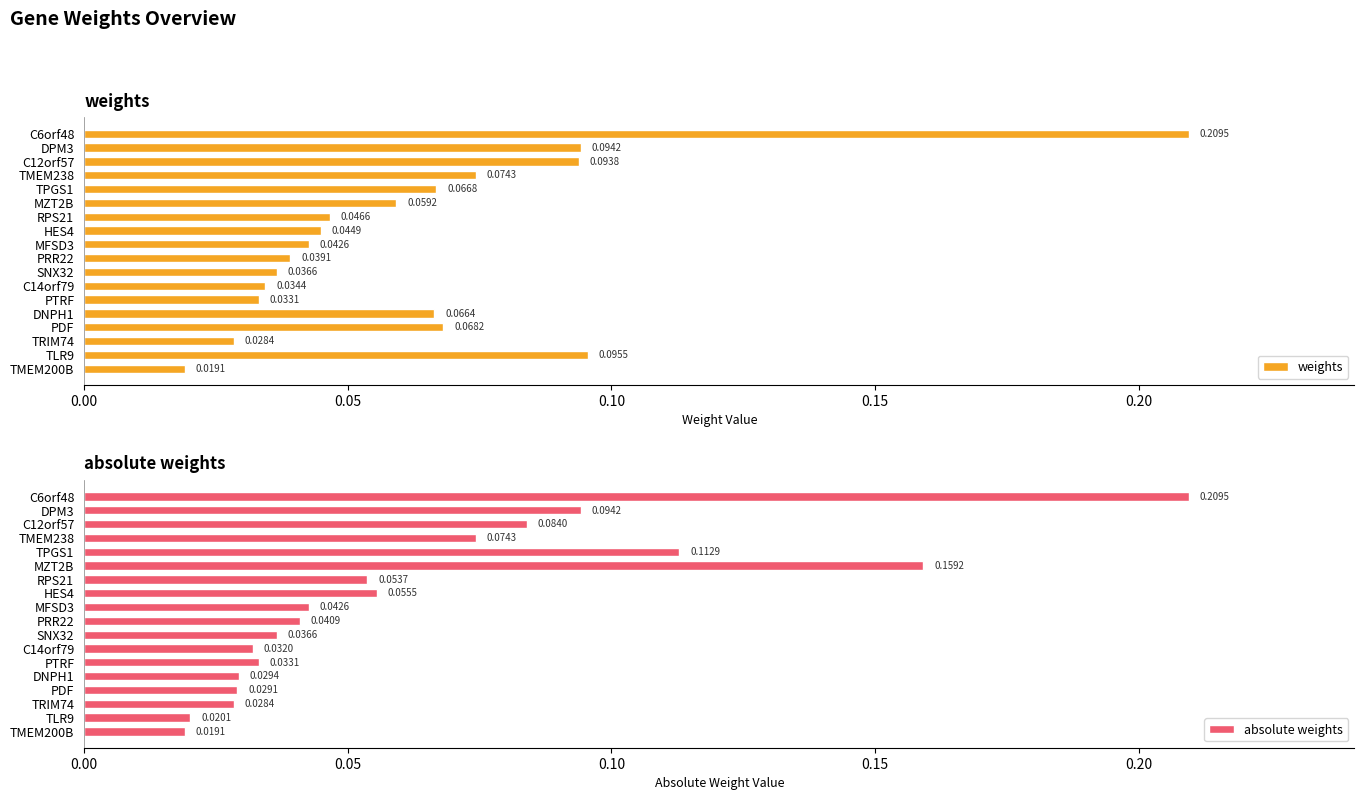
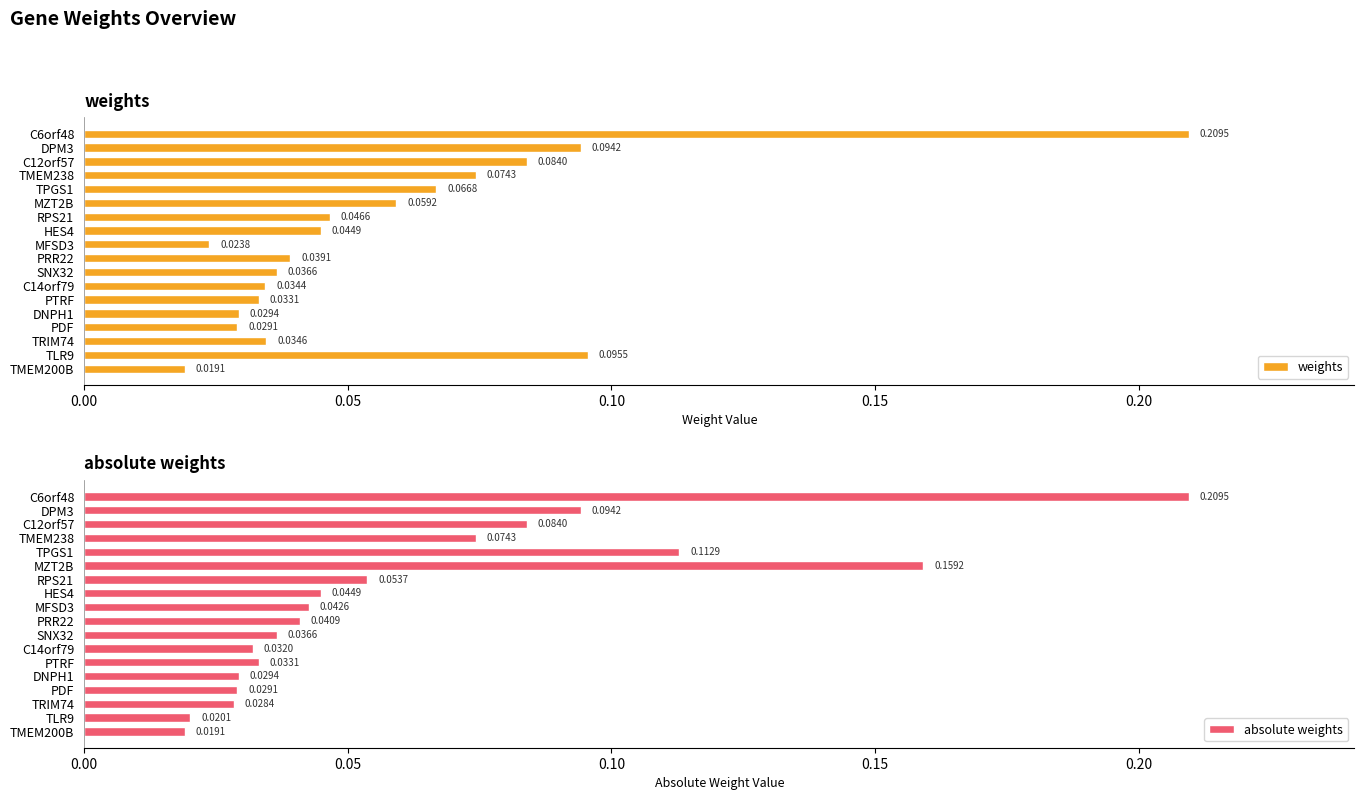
  {
    "weights": {
      "C6orf48": 0.2095,
      "DPM3": 0.0942,
-     "C12orf57": 0.0938,
+     "C12orf57": 0.0840,
      "TMEM238": 0.0743,
      "TPGS1": 0.0668,
      "MZT2B": 0.0592,
      "RPS21": 0.0466,
      "HES4": 0.0449,
-     "MFSD3": 0.0426,
+     "MFSD3": 0.0238,
      "PRR22": 0.0391,
      "SNX32": 0.0366,
      "C14orf79": 0.0344,
      "PTRF": 0.0331,
-     "DNPH1": 0.0664,
-     "PDF": 0.0682,
-     "TRIM74": 0.0284,
+     "DNPH1": 0.0294,
+     "PDF": 0.0291,
+     "TRIM74": 0.0346,
      "TLR9": 0.0955,
      "TMEM200B": 0.0191
    },
    "absolute weights": {
      "C6orf48": 0.2095,
      "DPM3": 0.0942,
      "C12orf57": 0.0840,
      "TMEM238": 0.0743,
      "TPGS1": 0.1129,
      "MZT2B": 0.1592,
      "RPS21": 0.0537,
-     "HES4": 0.0555,
+     "HES4": 0.0449,
      "MFSD3": 0.0426,
      "PRR22": 0.0409,
      "SNX32": 0.0366,
      "C14orf79": 0.0320,
      "PTRF": 0.0331,
      "DNPH1": 0.0294,
      "PDF": 0.0291,
      "TRIM74": 0.0284,
      "TLR9": 0.0201,
      "TMEM200B": 0.0191
    }
  }
